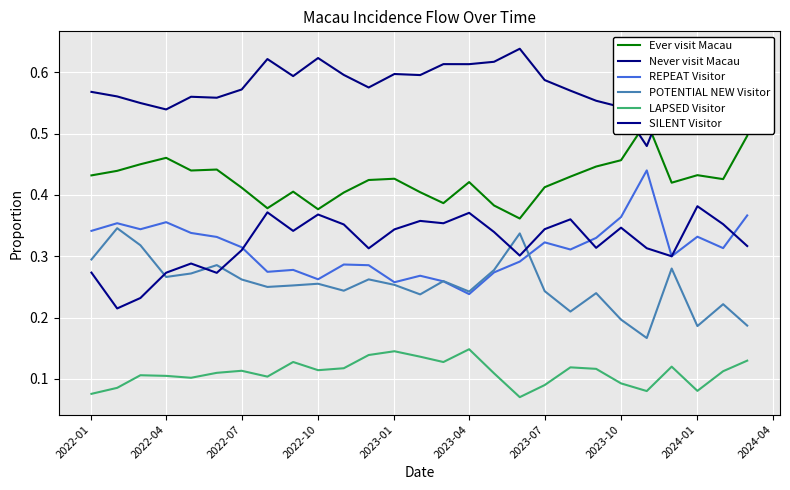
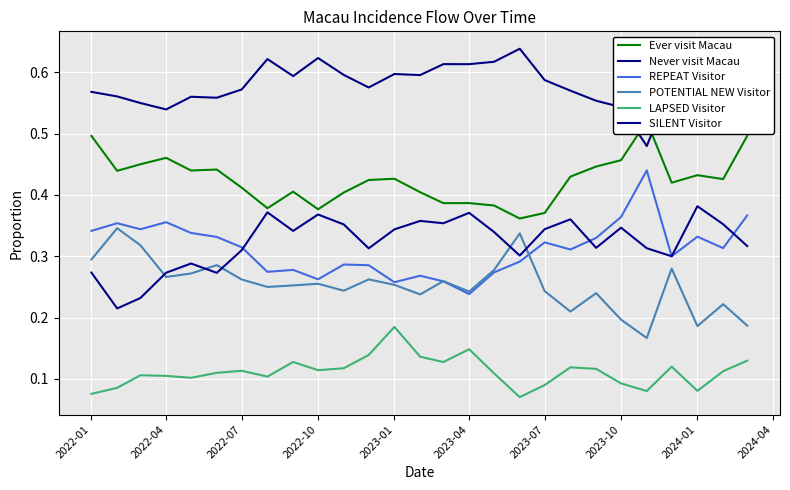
  {
    "Ever visit Macau": {
-     "2022-01": 0.43,
+     "2022-01": 0.50,
      "2022-04": 0.46,
      "2022-07": 0.41,
      "2022-10": 0.38,
      "2023-01": 0.43,
-     "2023-04": 0.42,
-     "2023-07": 0.41,
+     "2023-04": 0.39,
+     "2023-07": 0.37,
      "2023-10": 0.46,
      "2024-01": 0.43
    },
    "LAPSED Visitor": {
      "2022-01": 0.08,
      "2022-04": 0.10,
      "2022-07": 0.11,
      "2022-10": 0.11,
-     "2023-01": 0.15,
+     "2023-01": 0.18,
      "2023-04": 0.15,
      "2023-07": 0.09,
      "2023-10": 0.09,
      "2024-01": 0.08
    }
  }
